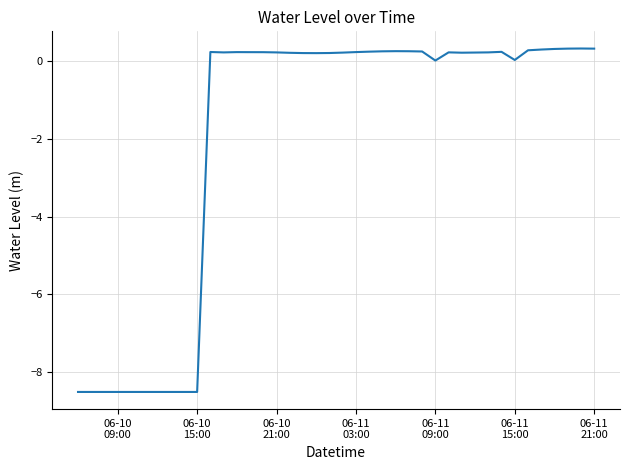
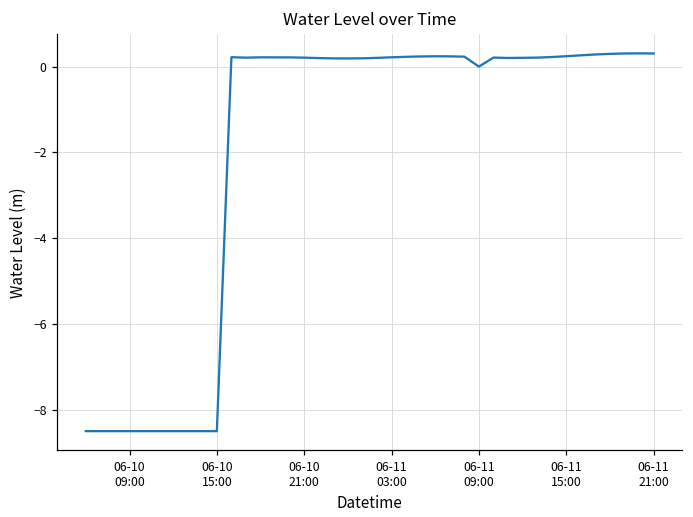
  {
    "06-10 09:00": -8.5,
    "06-10 15:00": -8.5,
    "06-10 21:00": 0.2,
    "06-11 03:00": 0.2,
    "06-11 09:00": 0.0,
-   "06-11 15:00": 0.0,
+   "06-11 15:00": 0.2,
    "06-11 21:00": 0.3
  }
